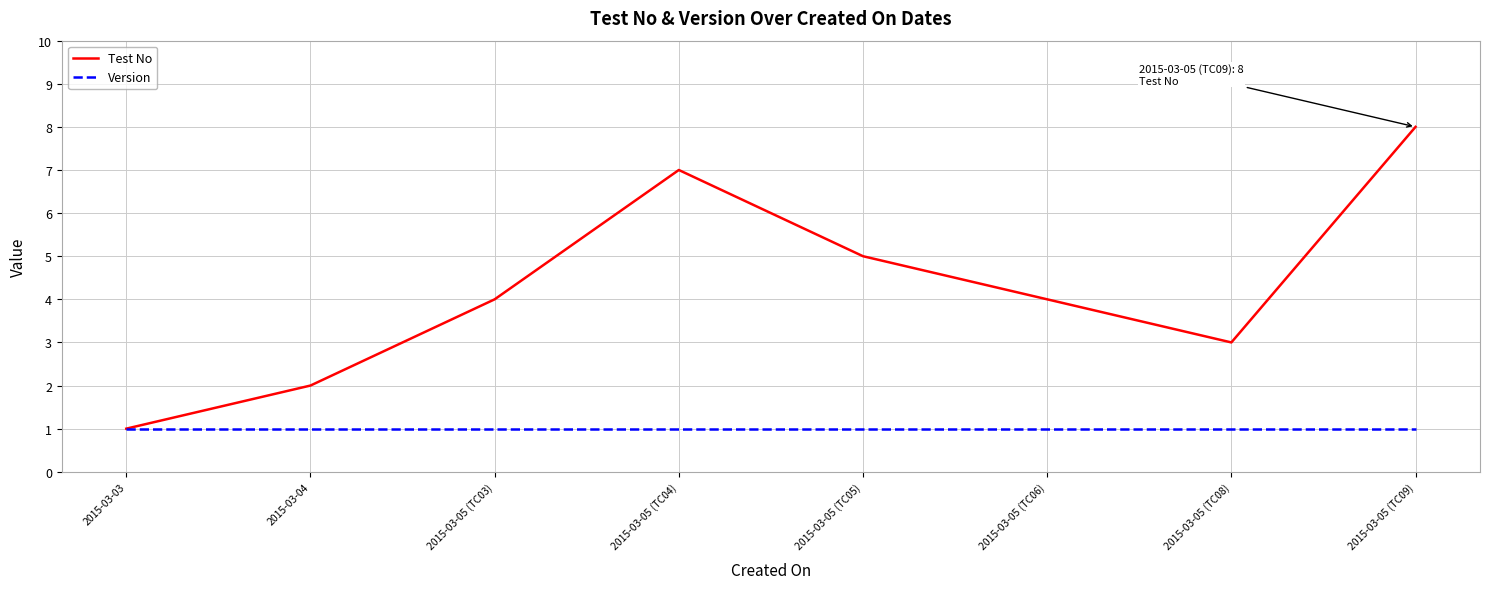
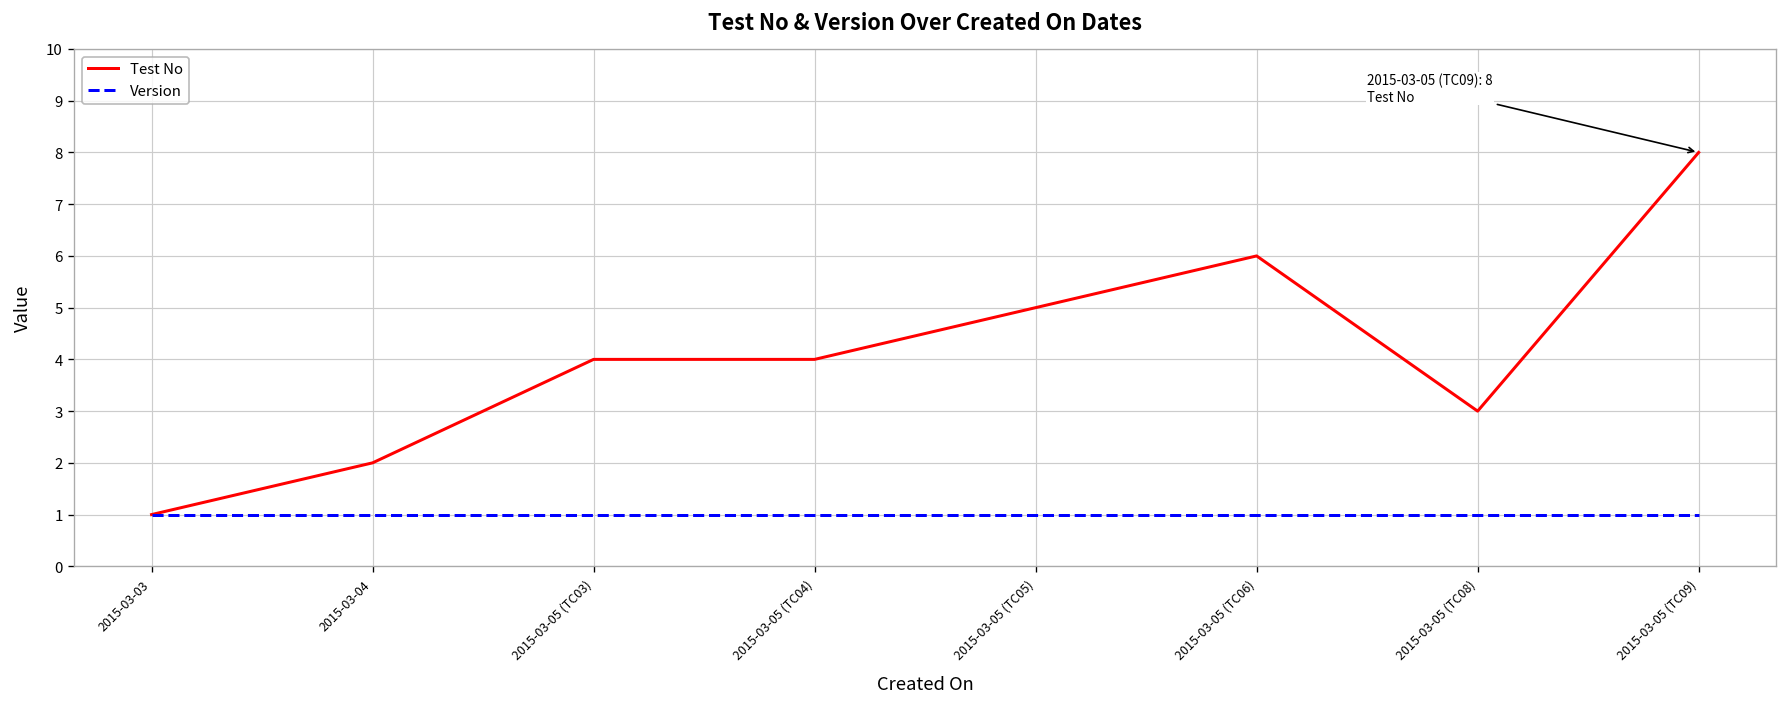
  {
    "Test No": {
      "2015-03-04": 2,
      "2015-03-05 (TC03)": 4,
-     "2015-03-05 (TC04)": 7,
+     "2015-03-05 (TC04)": 4,
      "2015-03-05 (TC05)": 5,
-     "2015-03-05 (TC06)": 4,
+     "2015-03-05 (TC06)": 6,
      "2015-03-05 (TC08)": 3
    },
    "Version": {
      "2015-03-04": 1,
      "2015-03-05 (TC03)": 1,
      "2015-03-05 (TC04)": 1,
      "2015-03-05 (TC05)": 1,
      "2015-03-05 (TC06)": 1,
      "2015-03-05 (TC08)": 1,
      "2015-03-05 (TC09)": 1
    }
  }
